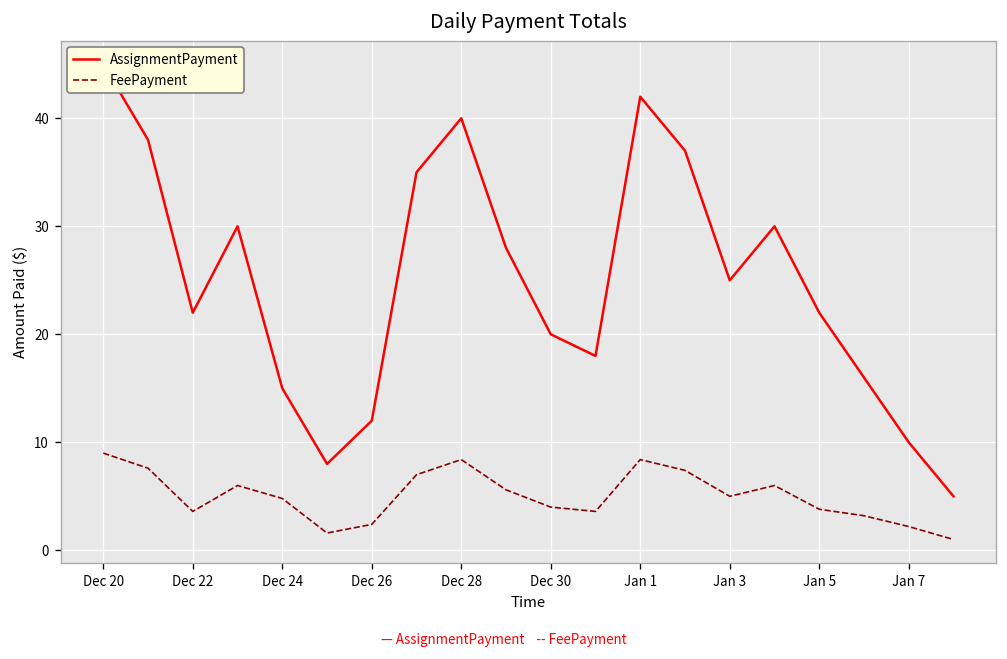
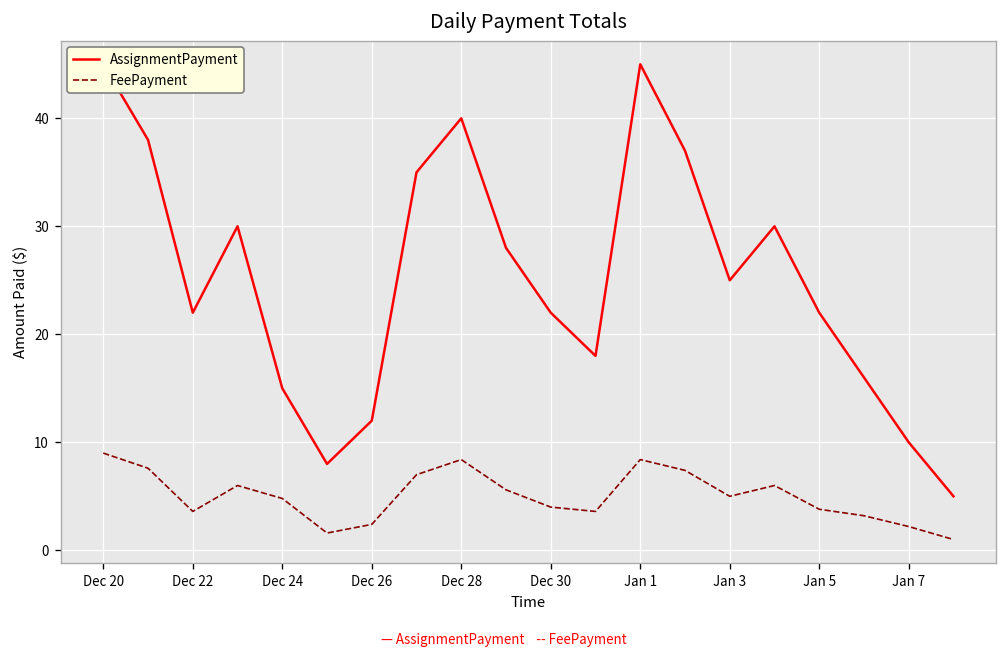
  {
    "AssignmentPayment": {
      "Dec 22": 22,
      "Dec 24": 15,
      "Dec 26": 12,
      "Dec 28": 40,
-     "Dec 30": 20,
-     "Jan 1": 42,
+     "Dec 30": 22,
+     "Jan 1": 45,
      "Jan 3": 25,
      "Jan 5": 22,
      "Jan 7": 10
    },
    "FeePayment": {
      "Dec 20": 9,
      "Dec 22": 4,
      "Dec 24": 5,
      "Dec 26": 2,
      "Dec 28": 8,
      "Dec 30": 4,
      "Jan 1": 8,
      "Jan 3": 5,
      "Jan 5": 4,
      "Jan 7": 2
    }
  }
